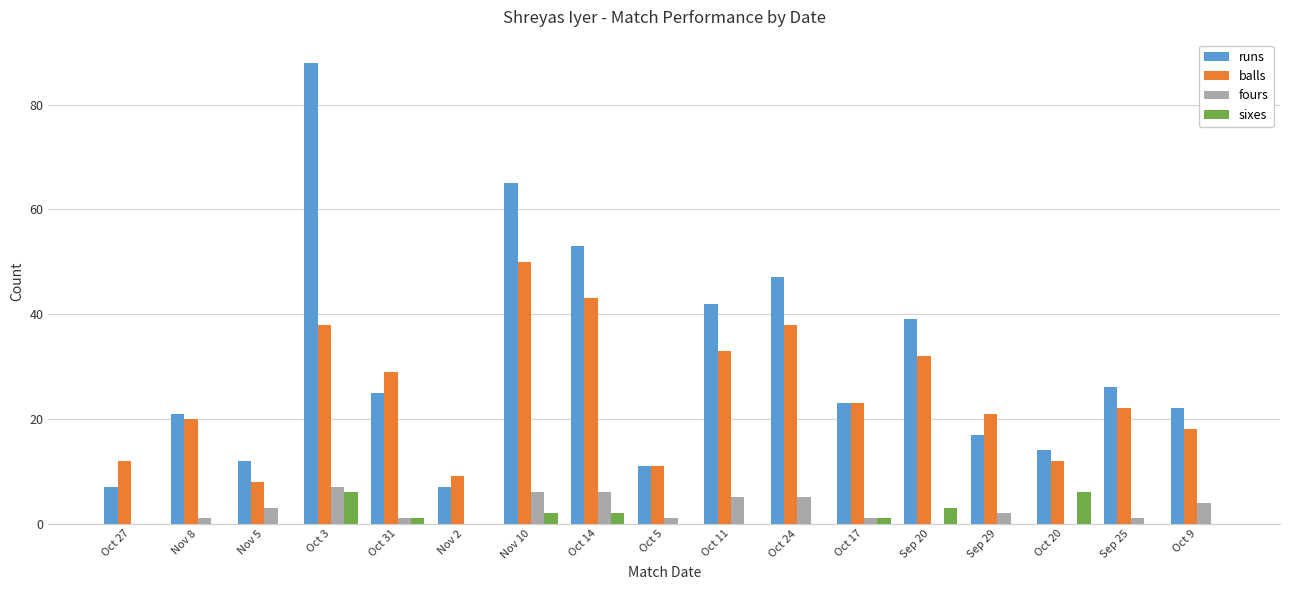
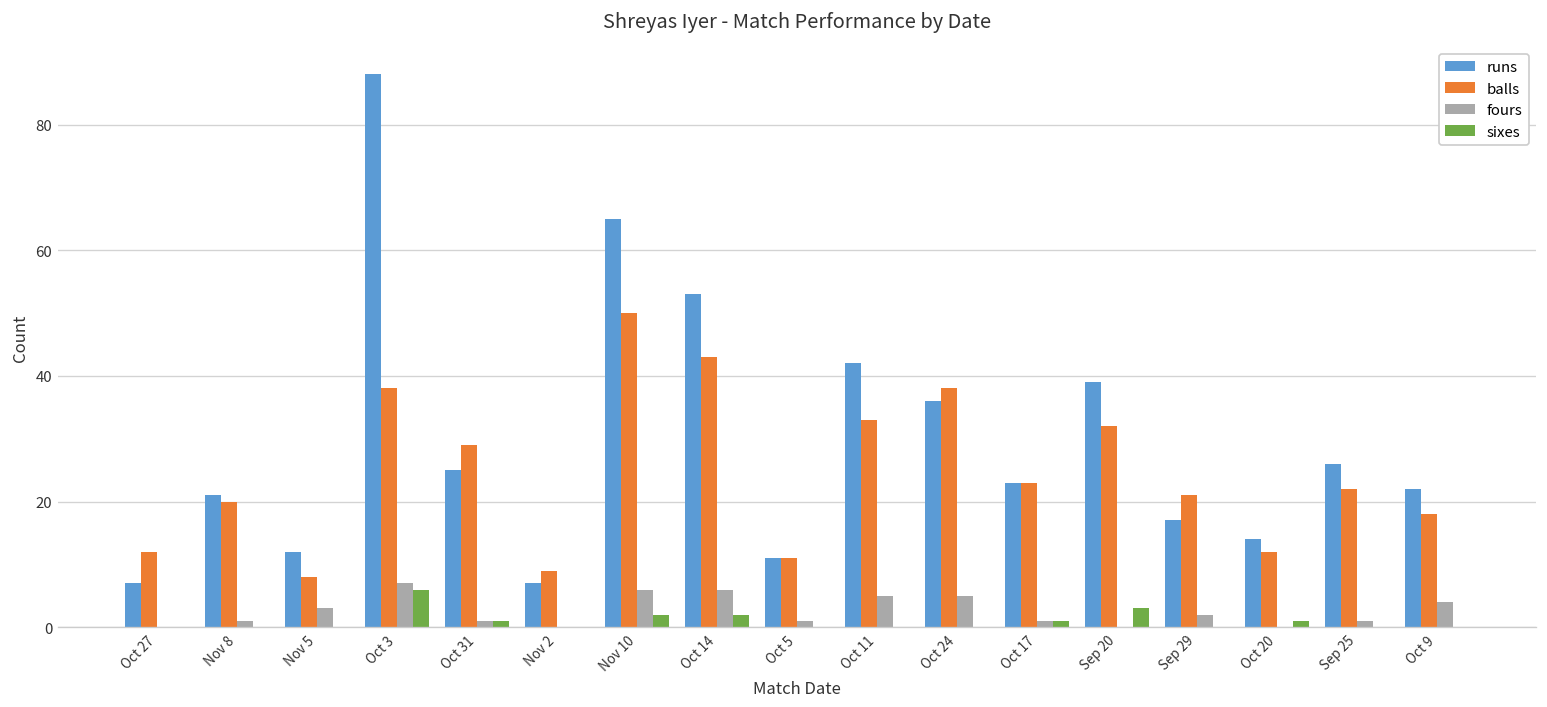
  {
    "runs": {
      "Oct 27": 7,
      "Nov 8": 21,
      "Nov 5": 12,
      "Oct 3": 88,
      "Oct 31": 25,
      "Nov 2": 7,
      "Nov 10": 65,
      "Oct 14": 53,
      "Oct 5": 11,
      "Oct 11": 42,
-     "Oct 24": 47,
+     "Oct 24": 36,
      "Oct 17": 23,
      "Sep 20": 39,
      "Sep 29": 17,
      "Oct 20": 14,
      "Sep 25": 26,
      "Oct 9": 22
    },
    "balls": {
      "Oct 27": 12,
      "Nov 8": 20,
      "Nov 5": 8,
      "Oct 3": 38,
      "Oct 31": 29,
      "Nov 2": 9,
      "Nov 10": 50,
      "Oct 14": 43,
      "Oct 5": 11,
      "Oct 11": 33,
      "Oct 24": 38,
      "Oct 17": 23,
      "Sep 20": 32,
      "Sep 29": 21,
      "Oct 20": 12,
      "Sep 25": 22,
      "Oct 9": 18
    },
    "fours": {
      "Oct 27": 0,
      "Nov 8": 1,
      "Nov 5": 3,
      "Oct 3": 7,
      "Oct 31": 1,
      "Nov 2": 0,
      "Nov 10": 6,
      "Oct 14": 6,
      "Oct 5": 1,
      "Oct 11": 5,
      "Oct 24": 5,
      "Oct 17": 1,
      "Sep 20": 0,
      "Sep 29": 2,
      "Oct 20": 0,
      "Sep 25": 1,
      "Oct 9": 4
    },
    "sixes": {
      "Oct 27": 0,
      "Nov 8": 0,
      "Nov 5": 0,
      "Oct 3": 6,
      "Oct 31": 1,
      "Nov 2": 0,
      "Nov 10": 2,
      "Oct 14": 2,
      "Oct 5": 0,
      "Oct 11": 0,
      "Oct 24": 0,
      "Oct 17": 1,
      "Sep 20": 3,
      "Sep 29": 0,
-     "Oct 20": 6,
+     "Oct 20": 1,
      "Sep 25": 0,
      "Oct 9": 0
    }
  }
